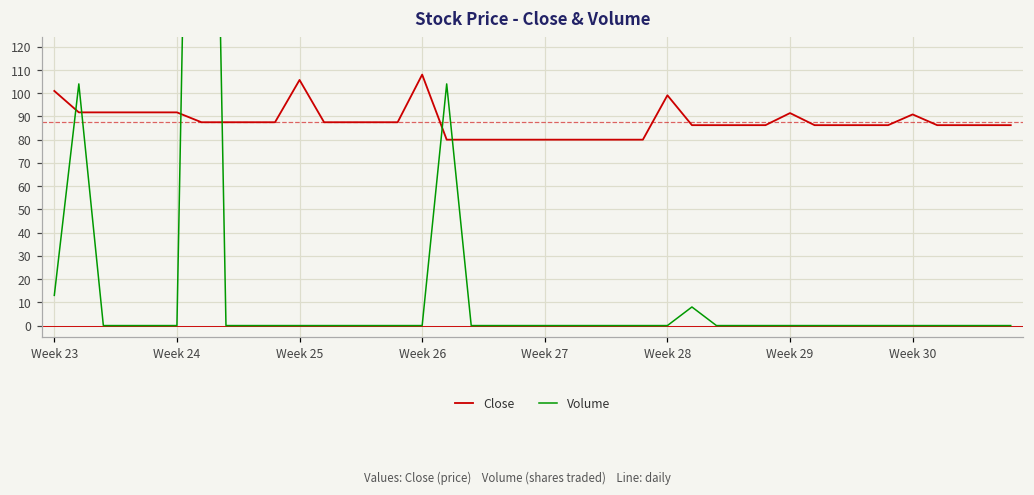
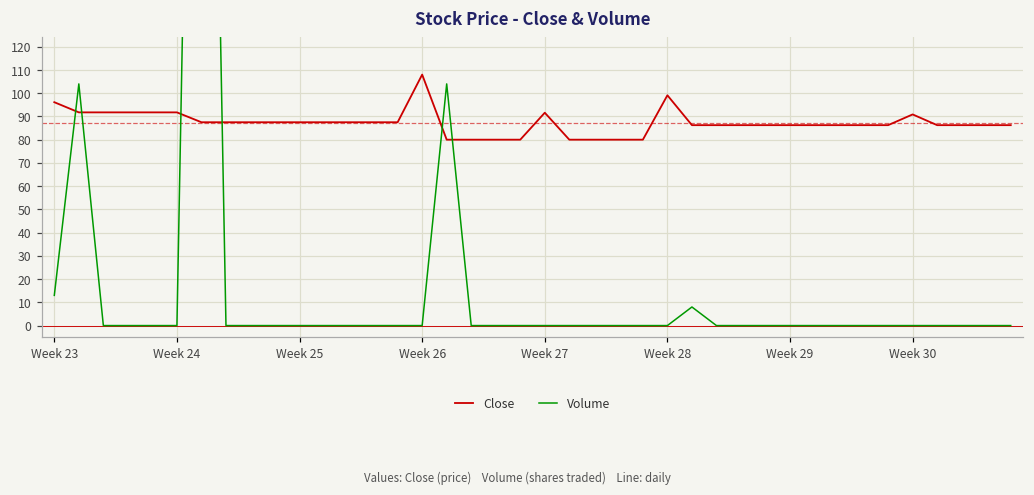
  {
    "Close": {
-     "Week 23": 101,
+     "Week 23": 96,
      "Week 24": 92,
-     "Week 25": 106,
+     "Week 25": 88,
      "Week 26": 108,
-     "Week 27": 80,
+     "Week 27": 92,
      "Week 28": 99,
-     "Week 29": 91,
+     "Week 29": 86,
      "Week 30": 91
    },
    "Volume": {
      "Week 23": 13,
      "Week 24": 0,
      "Week 25": 0,
      "Week 26": 0,
      "Week 27": 0,
      "Week 28": 0,
      "Week 29": 0,
      "Week 30": 0
    }
  }
